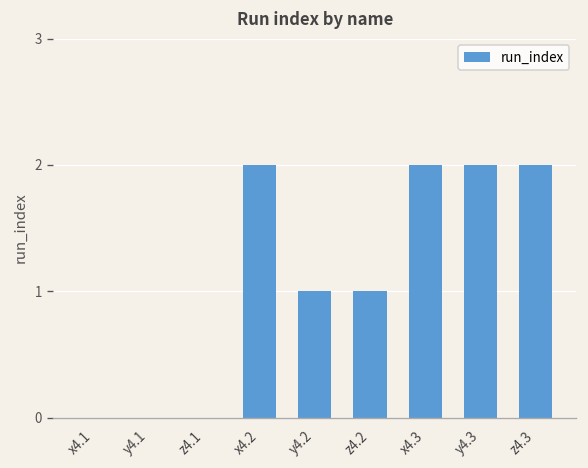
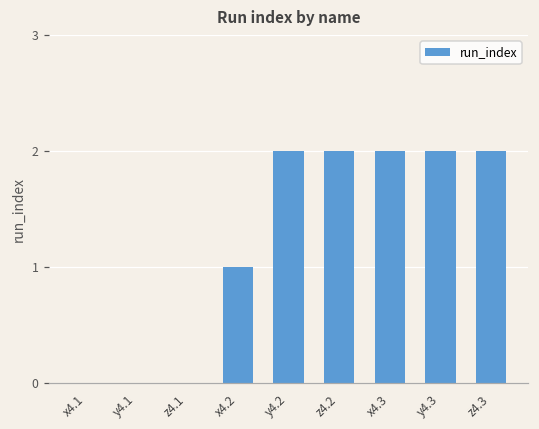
  {
    "x4.1": 0,
    "y4.1": 0,
    "z4.1": 0,
-   "x4.2": 2,
-   "y4.2": 1,
-   "z4.2": 1,
+   "x4.2": 1,
+   "y4.2": 2,
+   "z4.2": 2,
    "x4.3": 2,
    "y4.3": 2,
    "z4.3": 2
  }
